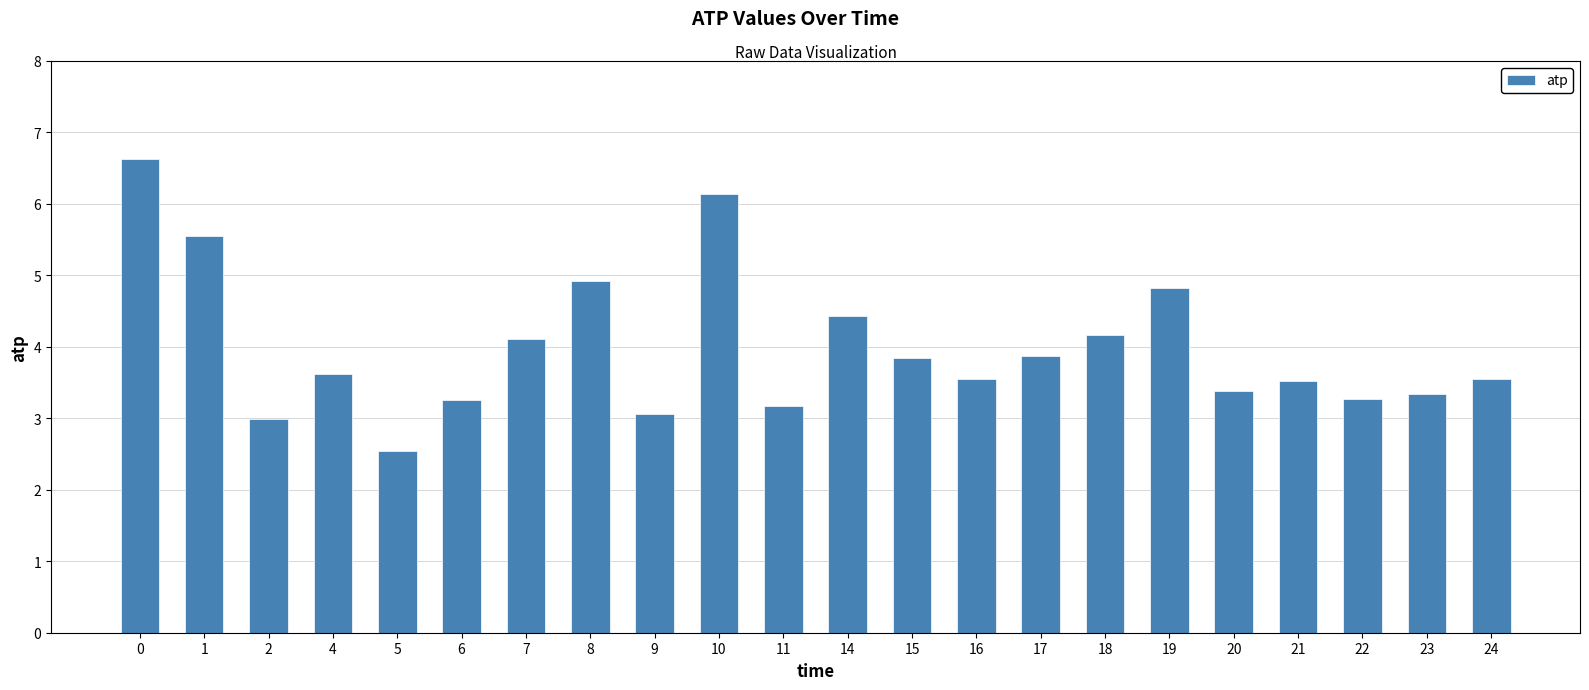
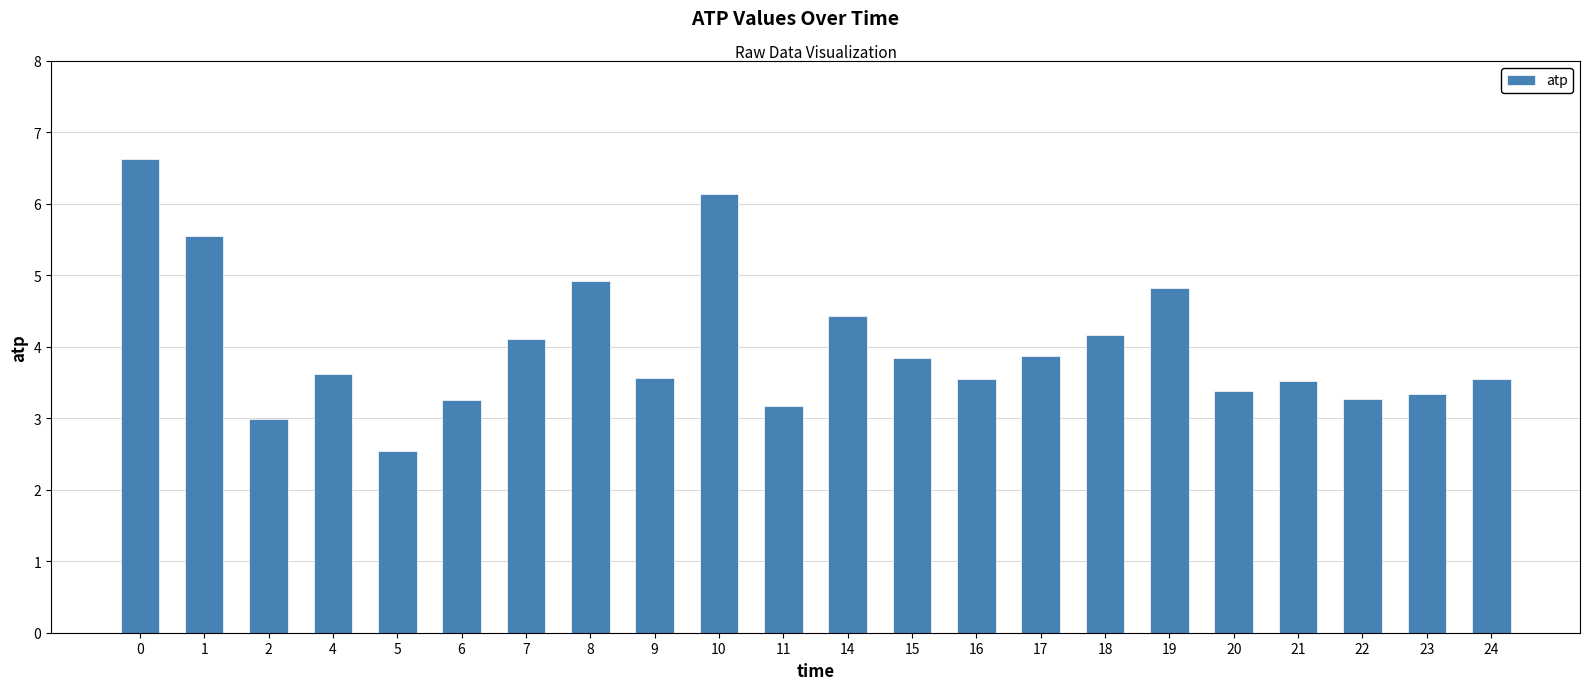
  {
    "0": 6.6,
    "1": 5.6,
    "2": 3.0,
    "4": 3.6,
    "5": 2.5,
    "6": 3.3,
    "7": 4.1,
    "8": 4.9,
-   "9": 3.1,
+   "9": 3.6,
    "10": 6.1,
    "11": 3.2,
    "14": 4.4,
    "15": 3.8,
    "16": 3.5,
    "17": 3.9,
    "18": 4.2,
    "19": 4.8,
    "20": 3.4,
    "21": 3.5,
    "22": 3.3,
    "23": 3.3,
    "24": 3.5
  }
